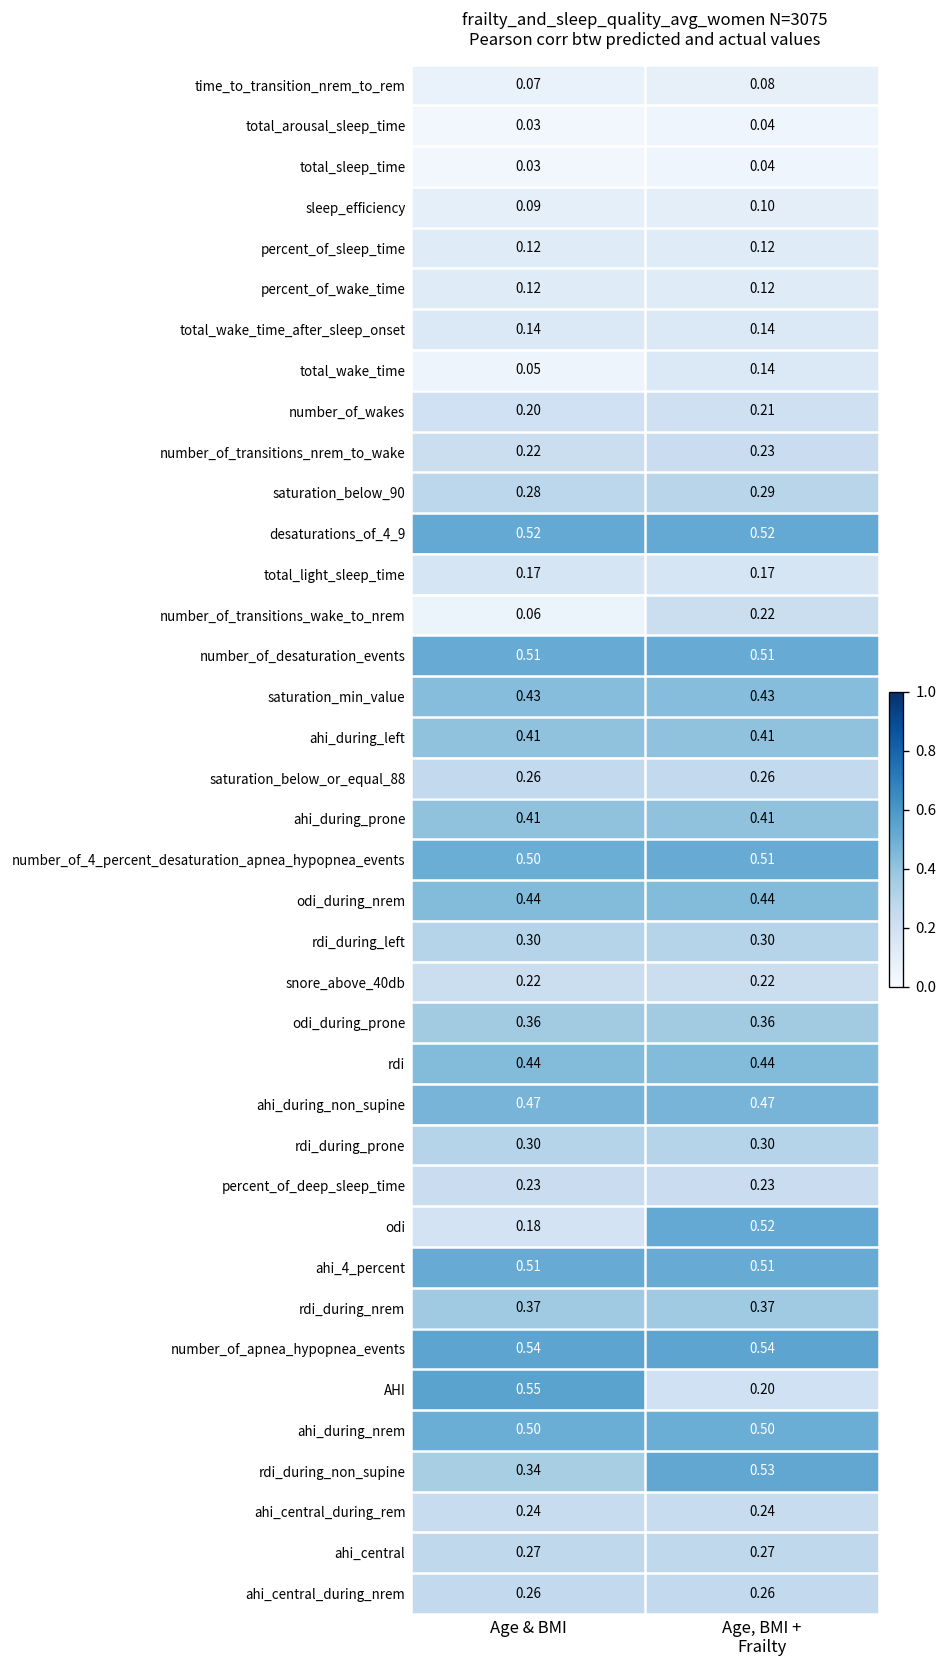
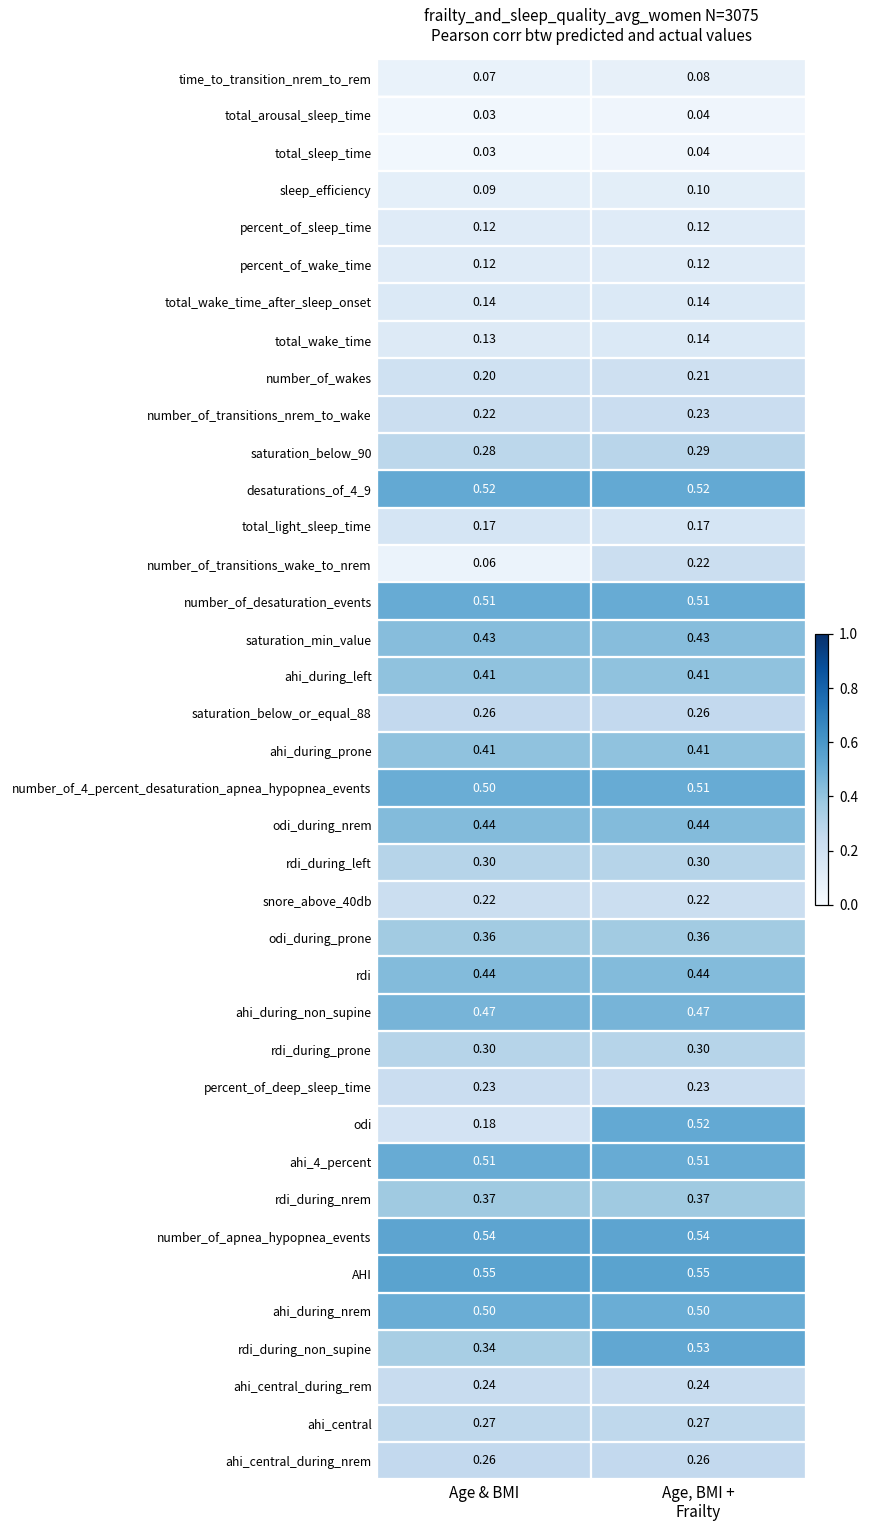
  {
    "time_to_transition_nrem_to_rem": {
      "Age & BMI": 0.07,
      "Age, BMI + Frailty": 0.08
    },
    "total_arousal_sleep_time": {
      "Age & BMI": 0.03,
      "Age, BMI + Frailty": 0.04
    },
    "total_sleep_time": {
      "Age & BMI": 0.03,
      "Age, BMI + Frailty": 0.04
    },
    "sleep_efficiency": {
      "Age & BMI": 0.09,
      "Age, BMI + Frailty": 0.10
    },
    "percent_of_sleep_time": {
      "Age & BMI": 0.12,
      "Age, BMI + Frailty": 0.12
    },
    "percent_of_wake_time": {
      "Age & BMI": 0.12,
      "Age, BMI + Frailty": 0.12
    },
    "total_wake_time_after_sleep_onset": {
      "Age & BMI": 0.14,
      "Age, BMI + Frailty": 0.14
    },
    "total_wake_time": {
-     "Age & BMI": 0.05,
+     "Age & BMI": 0.13,
      "Age, BMI + Frailty": 0.14
    },
    "number_of_wakes": {
      "Age & BMI": 0.20,
      "Age, BMI + Frailty": 0.21
    },
    "number_of_transitions_nrem_to_wake": {
      "Age & BMI": 0.22,
      "Age, BMI + Frailty": 0.23
    },
    "saturation_below_90": {
      "Age & BMI": 0.28,
      "Age, BMI + Frailty": 0.29
    },
    "desaturations_of_4_9": {
      "Age & BMI": 0.52,
      "Age, BMI + Frailty": 0.52
    },
    "total_light_sleep_time": {
      "Age & BMI": 0.17,
      "Age, BMI + Frailty": 0.17
    },
    "number_of_transitions_wake_to_nrem": {
      "Age & BMI": 0.06,
      "Age, BMI + Frailty": 0.22
    },
    "number_of_desaturation_events": {
      "Age & BMI": 0.51,
      "Age, BMI + Frailty": 0.51
    },
    "saturation_min_value": {
      "Age & BMI": 0.43,
      "Age, BMI + Frailty": 0.43
    },
    "ahi_during_left": {
      "Age & BMI": 0.41,
      "Age, BMI + Frailty": 0.41
    },
    "saturation_below_or_equal_88": {
      "Age & BMI": 0.26,
      "Age, BMI + Frailty": 0.26
    },
    "ahi_during_prone": {
      "Age & BMI": 0.41,
      "Age, BMI + Frailty": 0.41
    },
    "number_of_4_percent_desaturation_apnea_hypopnea_events": {
      "Age & BMI": 0.50,
      "Age, BMI + Frailty": 0.51
    },
    "odi_during_nrem": {
      "Age & BMI": 0.44,
      "Age, BMI + Frailty": 0.44
    },
    "rdi_during_left": {
      "Age & BMI": 0.30,
      "Age, BMI + Frailty": 0.30
    },
    "snore_above_40db": {
      "Age & BMI": 0.22,
      "Age, BMI + Frailty": 0.22
    },
    "odi_during_prone": {
      "Age & BMI": 0.36,
      "Age, BMI + Frailty": 0.36
    },
    "rdi": {
      "Age & BMI": 0.44,
      "Age, BMI + Frailty": 0.44
    },
    "ahi_during_non_supine": {
      "Age & BMI": 0.47,
      "Age, BMI + Frailty": 0.47
    },
    "rdi_during_prone": {
      "Age & BMI": 0.30,
      "Age, BMI + Frailty": 0.30
    },
    "percent_of_deep_sleep_time": {
      "Age & BMI": 0.23,
      "Age, BMI + Frailty": 0.23
    },
    "odi": {
      "Age & BMI": 0.18,
      "Age, BMI + Frailty": 0.52
    },
    "ahi_4_percent": {
      "Age & BMI": 0.51,
      "Age, BMI + Frailty": 0.51
    },
    "rdi_during_nrem": {
      "Age & BMI": 0.37,
      "Age, BMI + Frailty": 0.37
    },
    "number_of_apnea_hypopnea_events": {
      "Age & BMI": 0.54,
      "Age, BMI + Frailty": 0.54
    },
    "AHI": {
      "Age & BMI": 0.55,
-     "Age, BMI + Frailty": 0.20
+     "Age, BMI + Frailty": 0.55
    },
    "ahi_during_nrem": {
      "Age & BMI": 0.50,
      "Age, BMI + Frailty": 0.50
    },
    "rdi_during_non_supine": {
      "Age & BMI": 0.34,
      "Age, BMI + Frailty": 0.53
    },
    "ahi_central_during_rem": {
      "Age & BMI": 0.24,
      "Age, BMI + Frailty": 0.24
    },
    "ahi_central": {
      "Age & BMI": 0.27,
      "Age, BMI + Frailty": 0.27
    },
    "ahi_central_during_nrem": {
      "Age & BMI": 0.26,
      "Age, BMI + Frailty": 0.26
    }
  }
